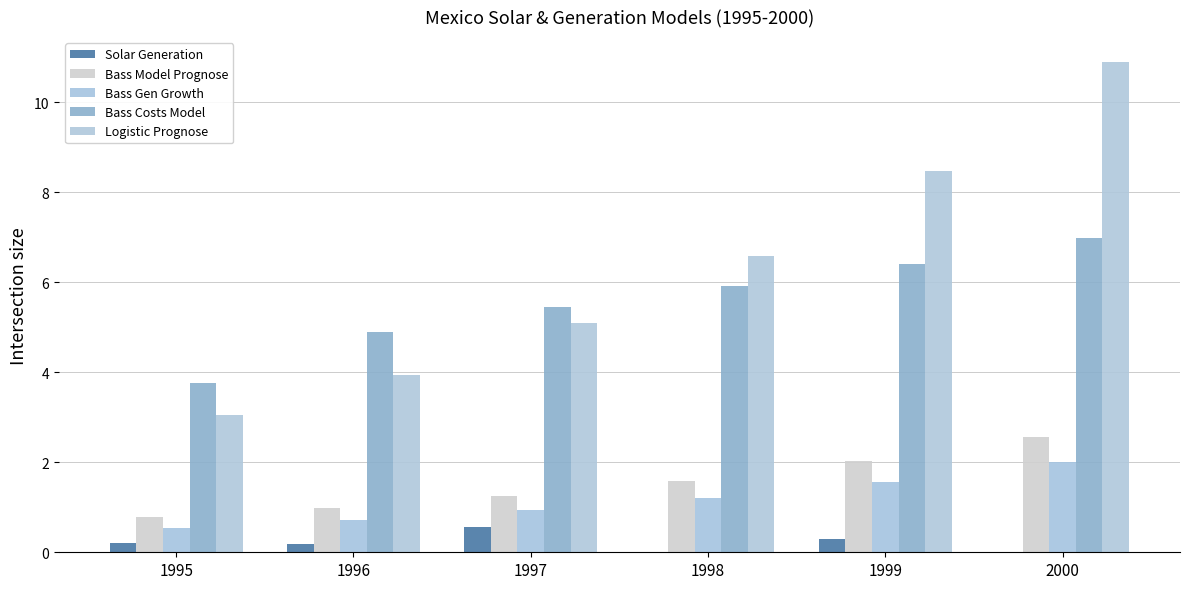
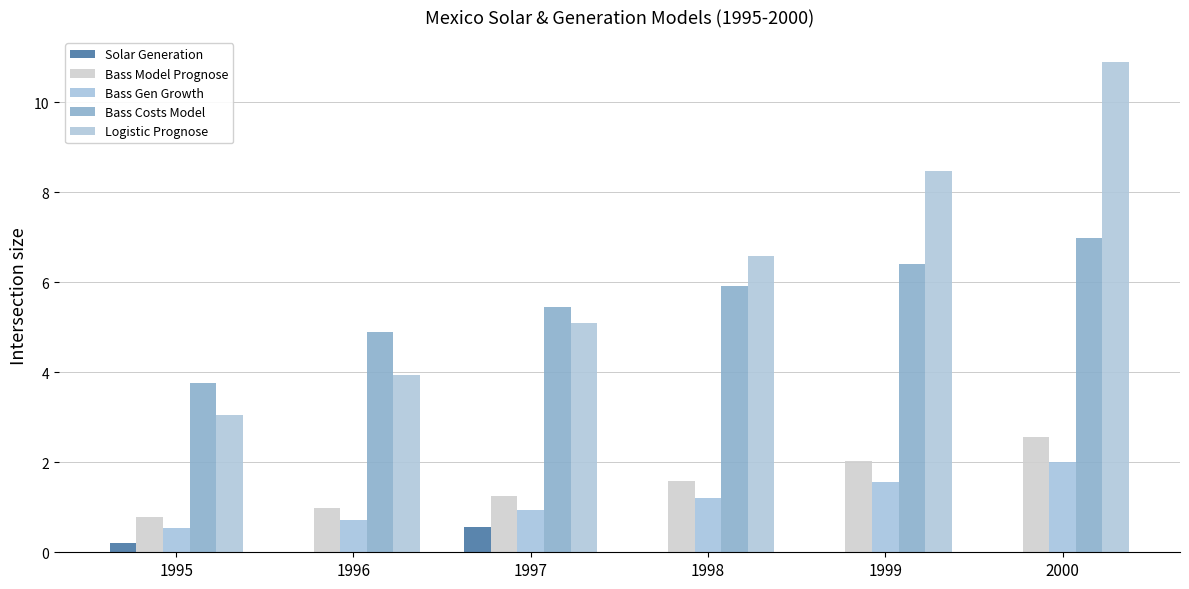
  {
    "Solar Generation": {
      "1995": 0.2,
-     "1996": 0.2,
+     "1996": 0.0,
      "1997": 0.6,
-     "1999": 0.3
+     "1999": 0.0
    }
  }
